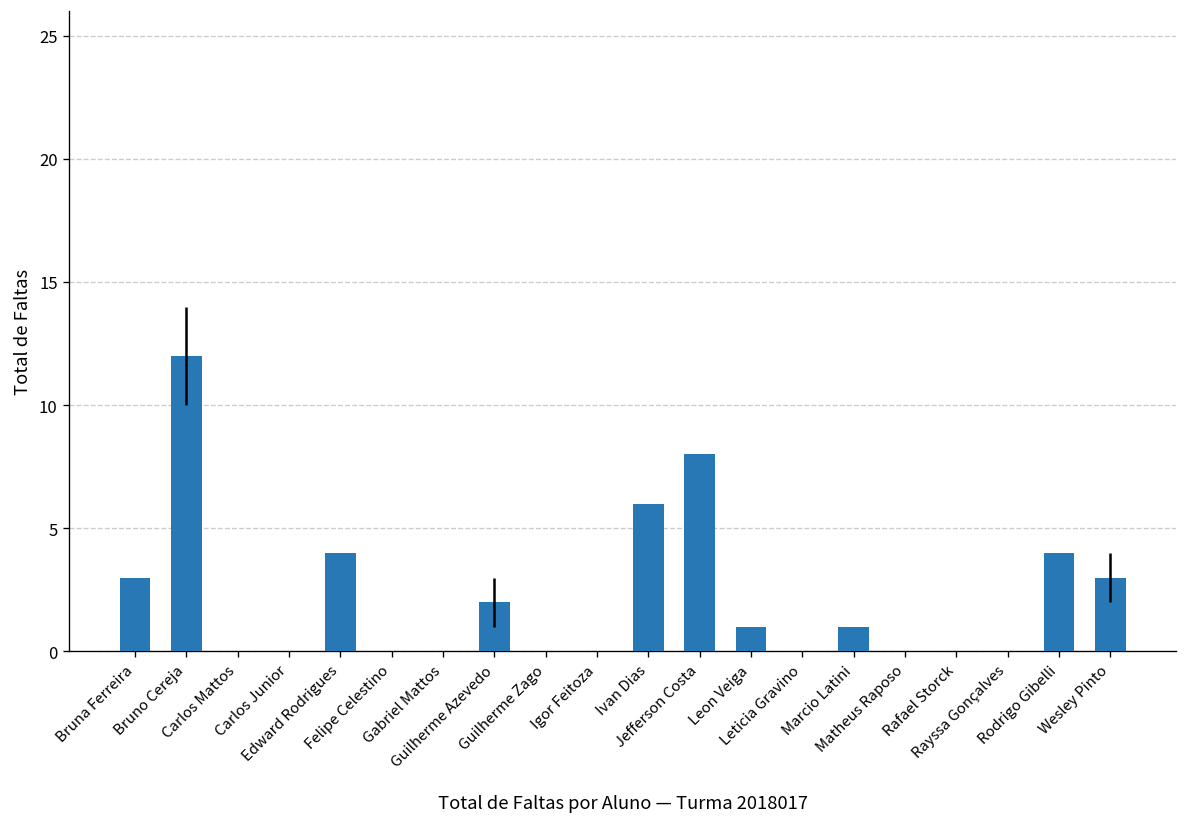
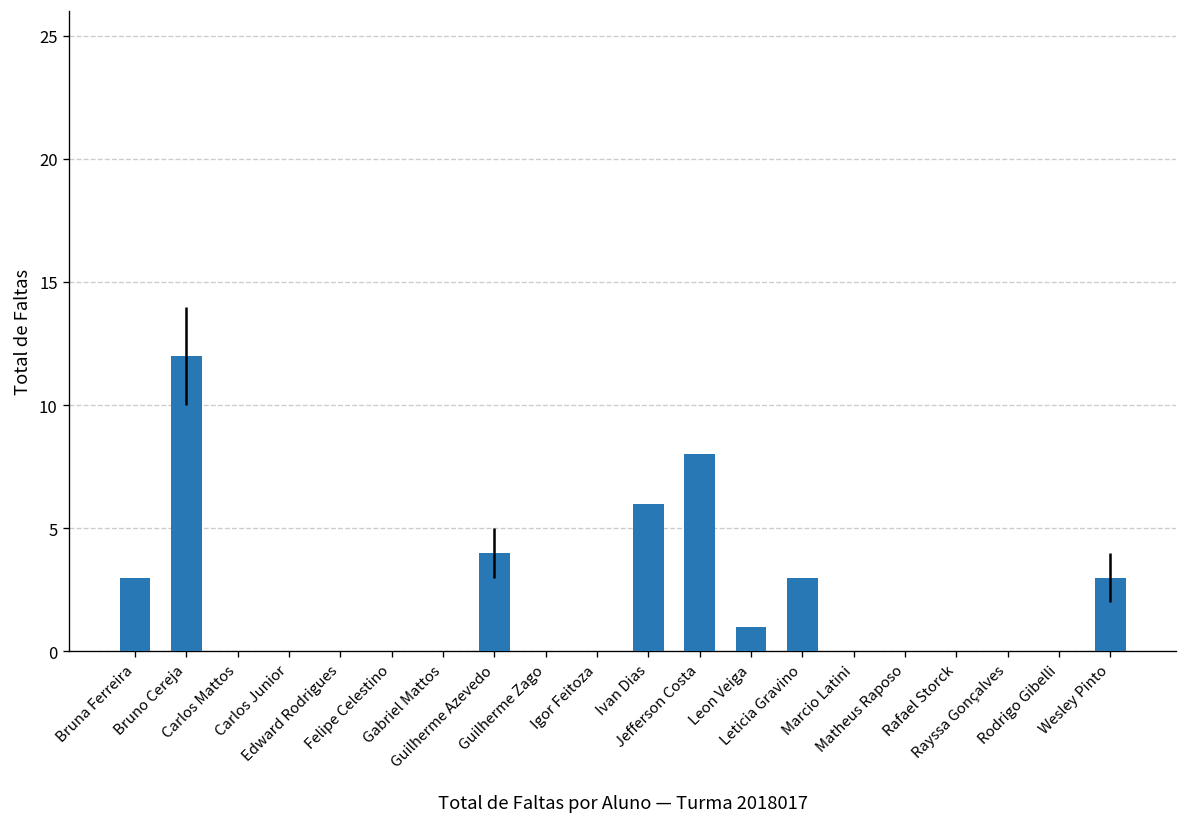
  {
    "Bruna Ferreira": 3,
    "Bruno Cereja": 12,
    "Carlos Mattos": 0,
    "Carlos Junior": 0,
-   "Edward Rodrigues": 4,
+   "Edward Rodrigues": 0,
    "Felipe Celestino": 0,
    "Gabriel Mattos": 0,
-   "Guilherme Azevedo": 2,
+   "Guilherme Azevedo": 4,
    "Guilherme Zago": 0,
    "Igor Feitoza": 0,
    "Ivan Dias": 6,
    "Jefferson Costa": 8,
    "Leon Veiga": 1,
-   "Leticia Gravino": 0,
-   "Marcio Latini": 1,
+   "Leticia Gravino": 3,
+   "Marcio Latini": 0,
    "Matheus Raposo": 0,
    "Rafael Storck": 0,
    "Rayssa Gonçalves": 0,
-   "Rodrigo Gibelli": 4,
+   "Rodrigo Gibelli": 0,
    "Wesley Pinto": 3
  }
